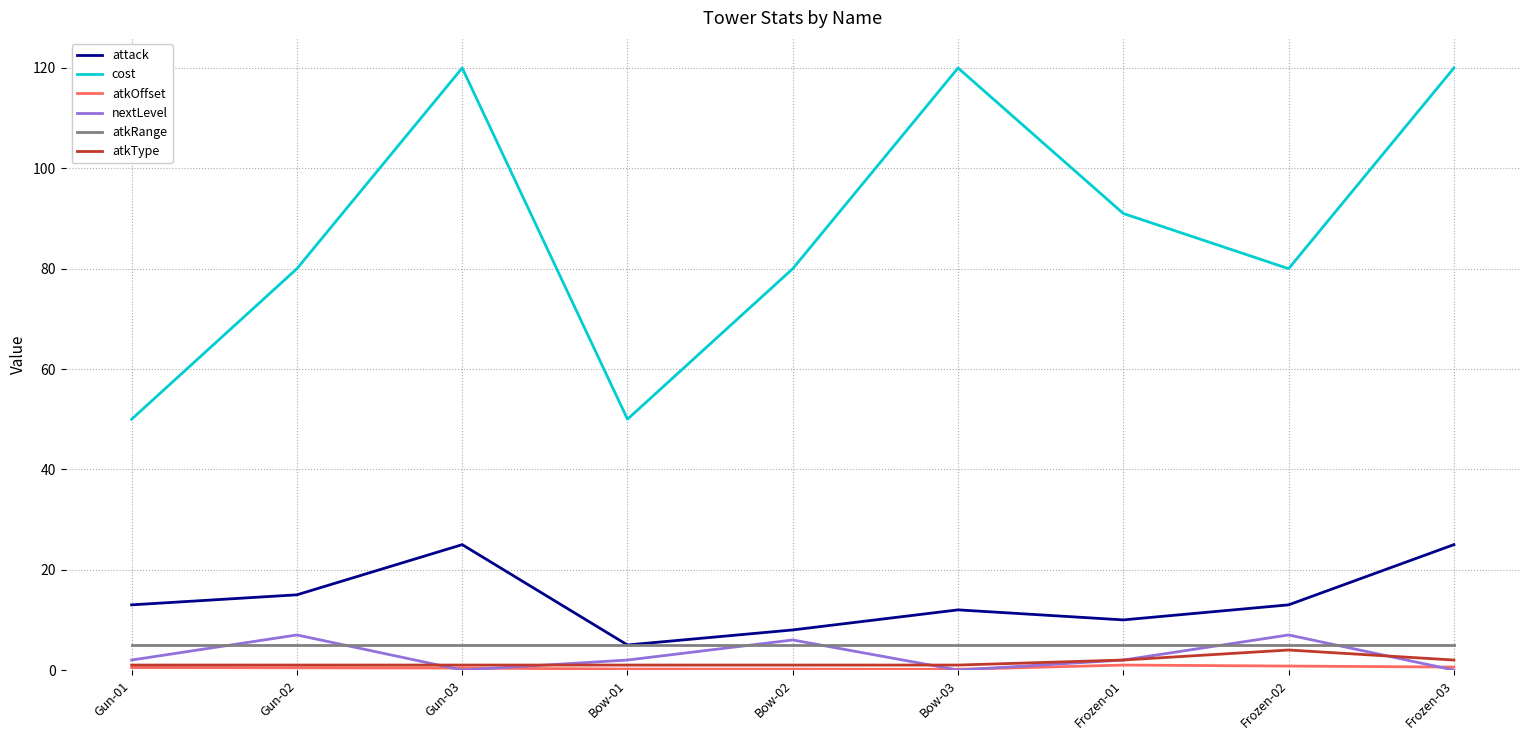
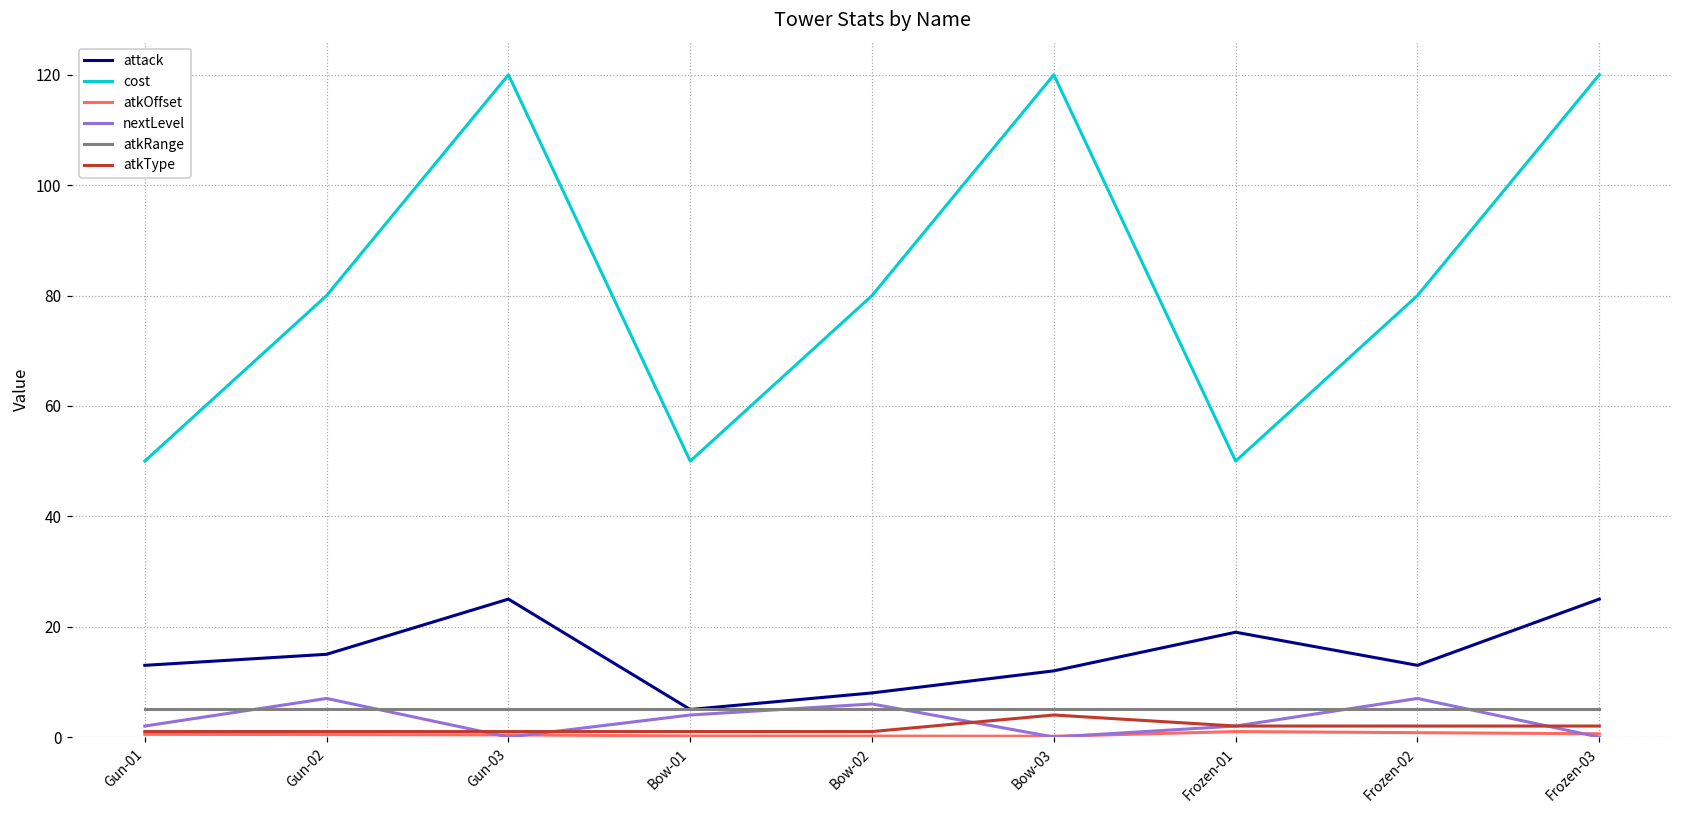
  {
    "attack": {
      "Gun-01": 13,
      "Gun-02": 15,
      "Gun-03": 25,
      "Bow-02": 8,
      "Bow-03": 12,
-     "Frozen-01": 10,
+     "Frozen-01": 19,
      "Frozen-02": 13,
      "Frozen-03": 25
    },
    "cost": {
      "Gun-01": 50,
      "Gun-02": 80,
      "Gun-03": 120,
      "Bow-01": 50,
      "Bow-02": 80,
      "Bow-03": 120,
-     "Frozen-01": 91,
+     "Frozen-01": 50,
      "Frozen-02": 80,
      "Frozen-03": 120
    },
    "atkOffset": {
      "Gun-02": 0,
      "Bow-01": 0,
      "Bow-02": 0,
      "Frozen-01": 1,
      "Frozen-02": 1,
      "Frozen-03": 1
    },
    "nextLevel": {
      "Gun-01": 2,
      "Gun-02": 7,
-     "Bow-01": 2,
+     "Bow-01": 4,
      "Bow-02": 6,
      "Frozen-02": 7,
      "Frozen-03": 0
    },
    "atkRange": {
      "Gun-01": 5,
      "Gun-02": 5,
      "Gun-03": 5,
      "Bow-02": 5,
      "Bow-03": 5,
      "Frozen-01": 5,
      "Frozen-02": 5,
      "Frozen-03": 5
    },
    "atkType": {
      "Gun-02": 1,
      "Gun-03": 1,
      "Bow-01": 1,
      "Bow-02": 1,
-     "Bow-03": 1,
-     "Frozen-02": 4,
+     "Bow-03": 4,
+     "Frozen-02": 2,
      "Frozen-03": 2
    }
  }
